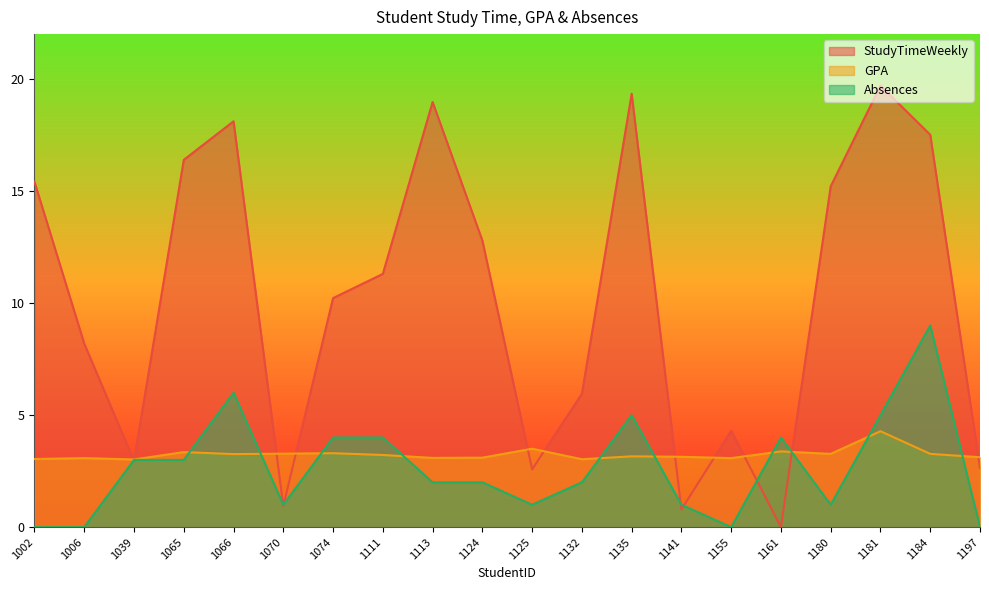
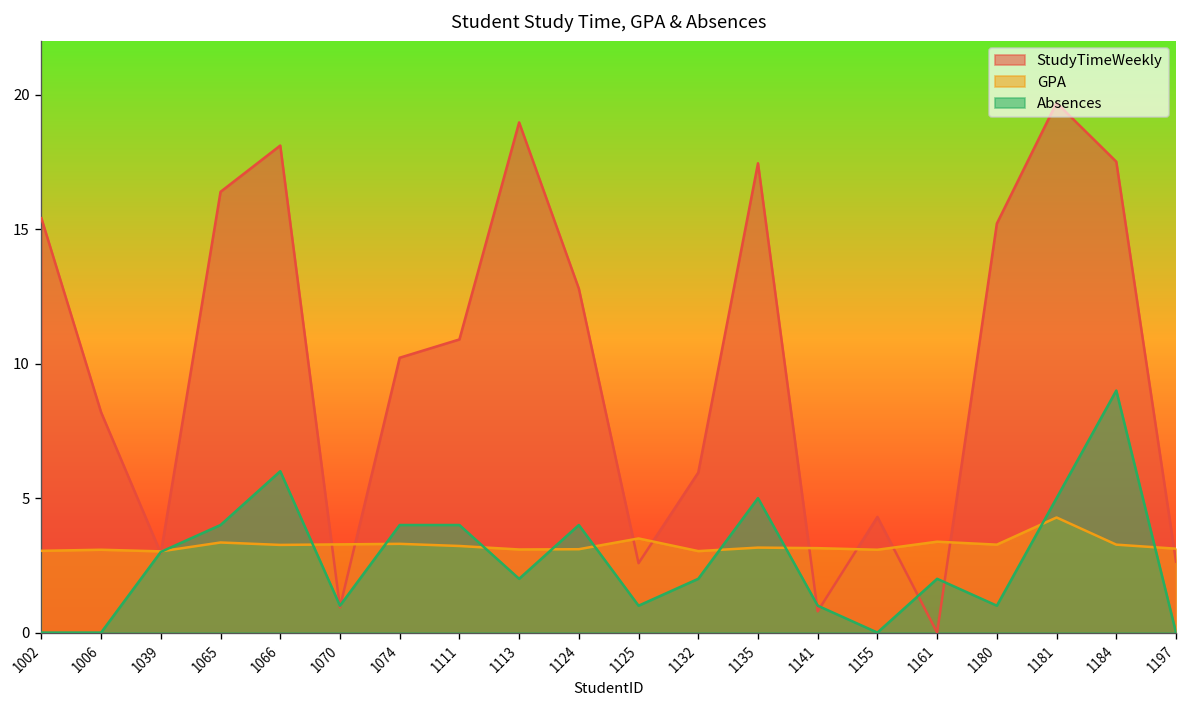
  {
    "StudyTimeWeekly": {
      "1002": 15.4,
      "1006": 8.2,
      "1065": 16.4,
      "1066": 18.1,
      "1074": 10.2,
-     "1111": 11.3,
+     "1111": 10.9,
      "1113": 19.0,
      "1124": 12.8,
      "1125": 2.6,
      "1132": 6.0,
-     "1135": 19.3,
+     "1135": 17.5,
      "1141": 0.8,
      "1155": 4.3,
      "1161": 0.0,
      "1180": 15.2,
      "1184": 17.5,
      "1197": 2.6
    },
    "GPA": {
      "1002": 3.0,
      "1006": 3.1,
      "1065": 3.4,
      "1066": 3.3,
      "1070": 3.3,
      "1074": 3.3,
      "1111": 3.2,
      "1113": 3.1,
      "1124": 3.1,
      "1125": 3.5,
      "1132": 3.0,
      "1135": 3.2,
      "1141": 3.1,
      "1155": 3.1,
      "1161": 3.4,
      "1180": 3.3,
      "1181": 4.3,
      "1184": 3.3,
      "1197": 3.1
    },
    "Absences": {
      "1002": 0,
      "1006": 0,
-     "1065": 3,
+     "1065": 4,
      "1066": 6,
      "1074": 4,
      "1111": 4,
      "1113": 2,
-     "1124": 2,
+     "1124": 4,
      "1125": 1,
      "1132": 2,
      "1135": 5,
      "1141": 1,
      "1155": 0,
-     "1161": 4,
+     "1161": 2,
      "1180": 1,
      "1181": 5,
      "1184": 9,
      "1197": 0
    }
  }
